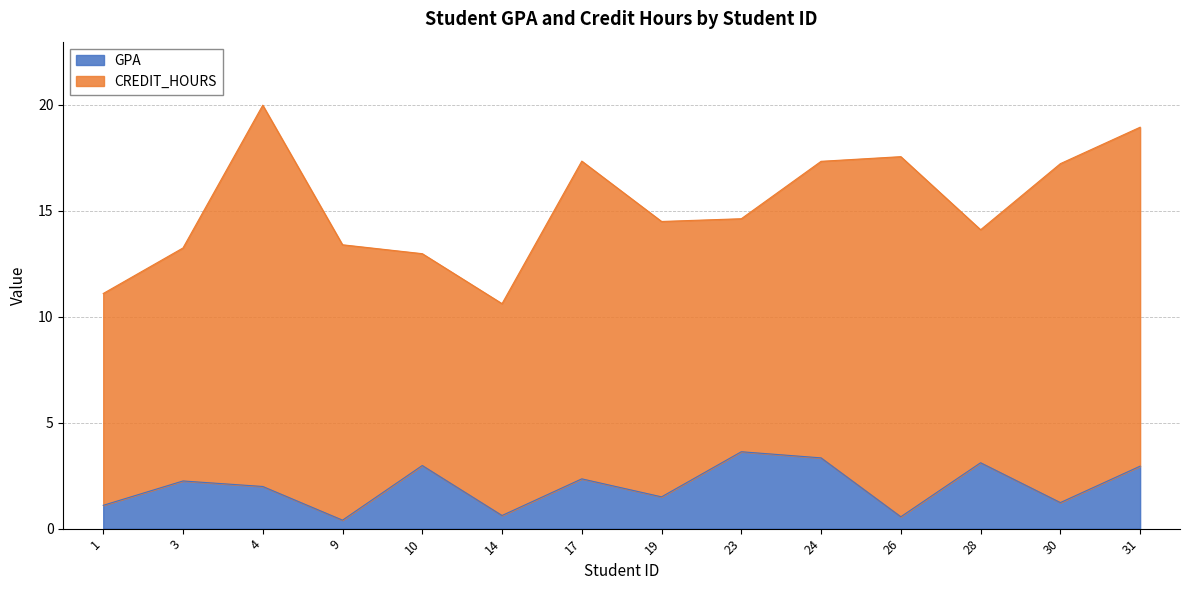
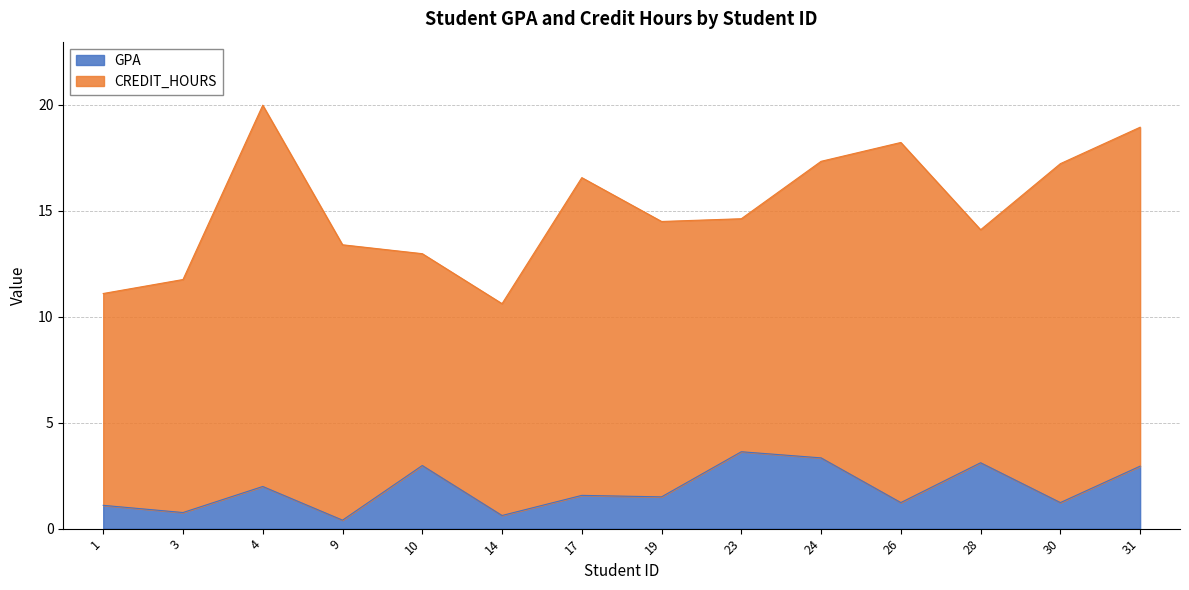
  {
    "GPA": {
      "1": 1.1,
-     "3": 2.3,
+     "3": 0.8,
      "4": 2.0,
      "9": 0.4,
      "10": 3.0,
      "14": 0.6,
-     "17": 2.4,
+     "17": 1.6,
      "19": 1.5,
      "23": 3.6,
      "24": 3.3,
-     "26": 0.6,
+     "26": 1.2,
      "28": 3.1,
      "30": 1.2,
      "31": 3.0
    },
    "CREDIT_HOURS": {
      "1": 10.0,
      "3": 11.0,
      "4": 18.0,
      "9": 13.0,
      "10": 10.0,
      "14": 10.0,
      "17": 15.0,
      "19": 13.0,
      "23": 11.0,
      "24": 14.0,
      "26": 17.0,
      "28": 11.0,
      "30": 16.0,
      "31": 16.0
    }
  }
